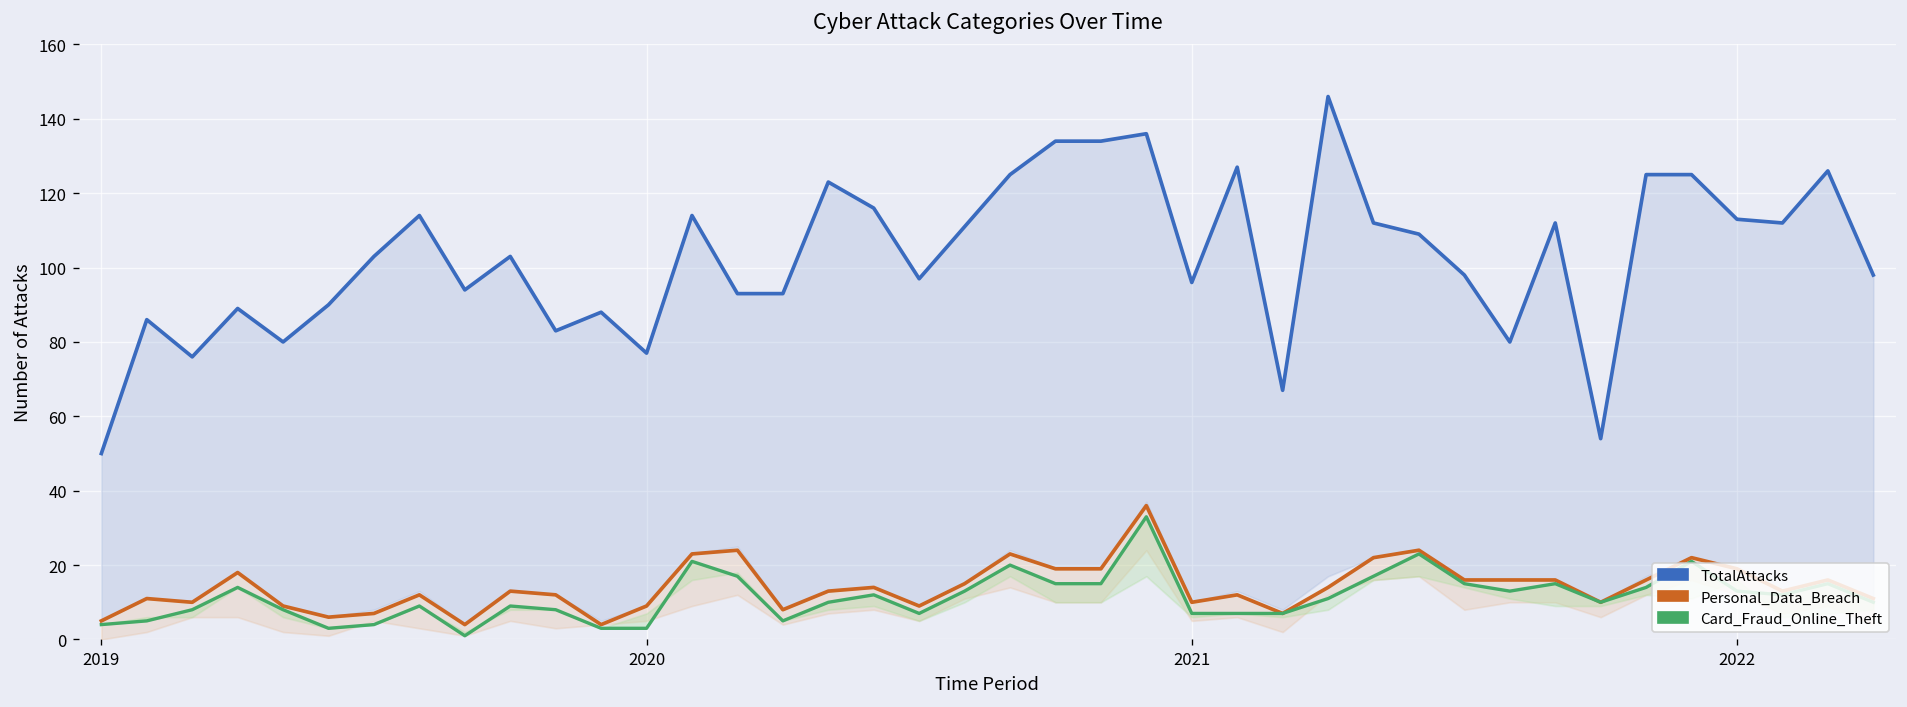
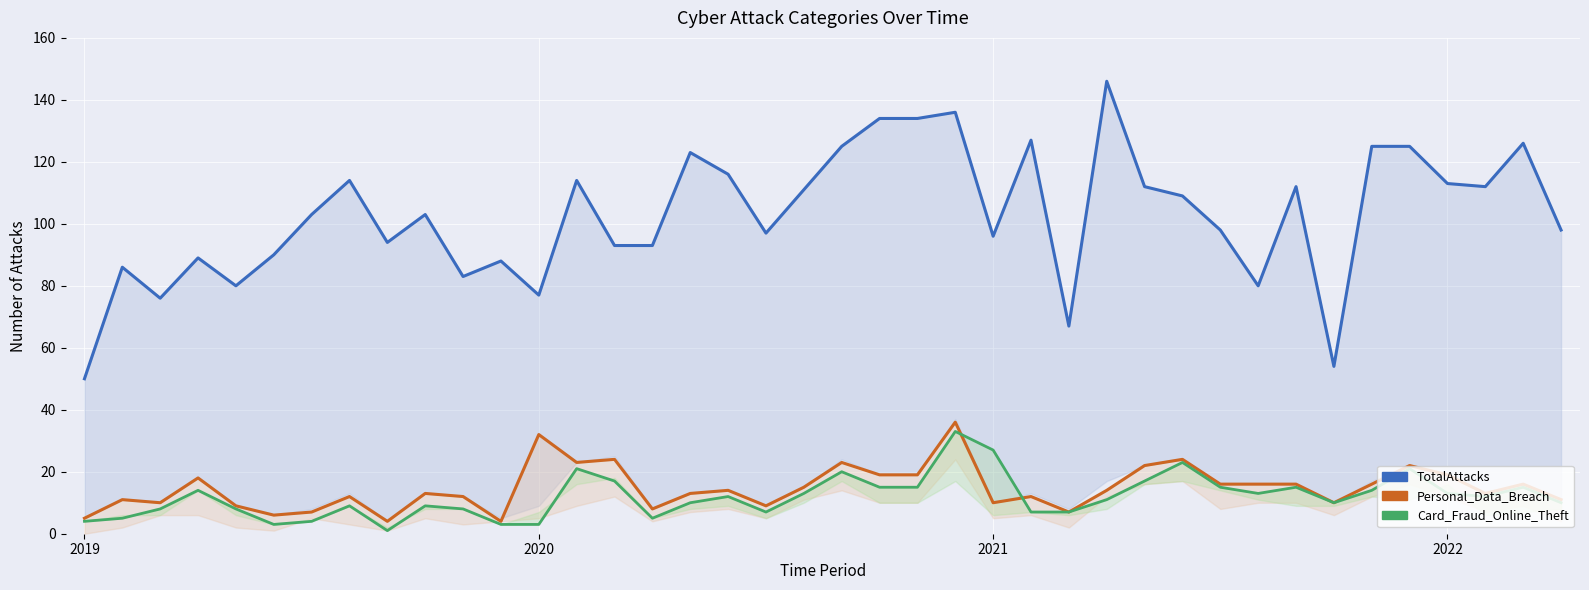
  {
    "TotalAttacks": {
      "2019": 50,
      "2020": 77,
      "2021": 96,
      "2022": 113
    },
    "Personal_Data_Breach": {
      "2019": 5,
-     "2020": 9,
+     "2020": 32,
      "2021": 10
    },
    "Card_Fraud_Online_Theft": {
      "2020": 3,
-     "2021": 7
+     "2021": 27
    }
  }
